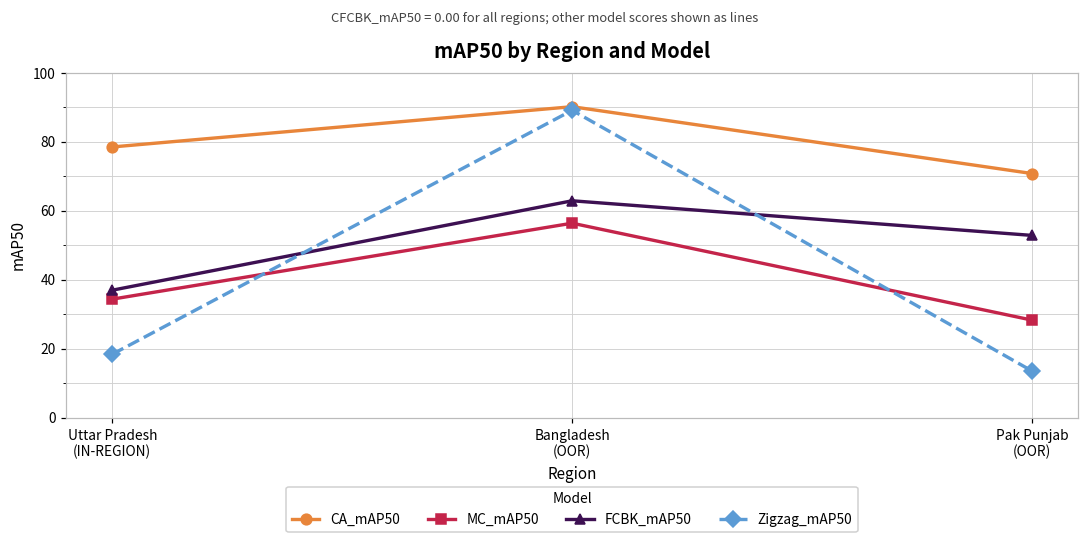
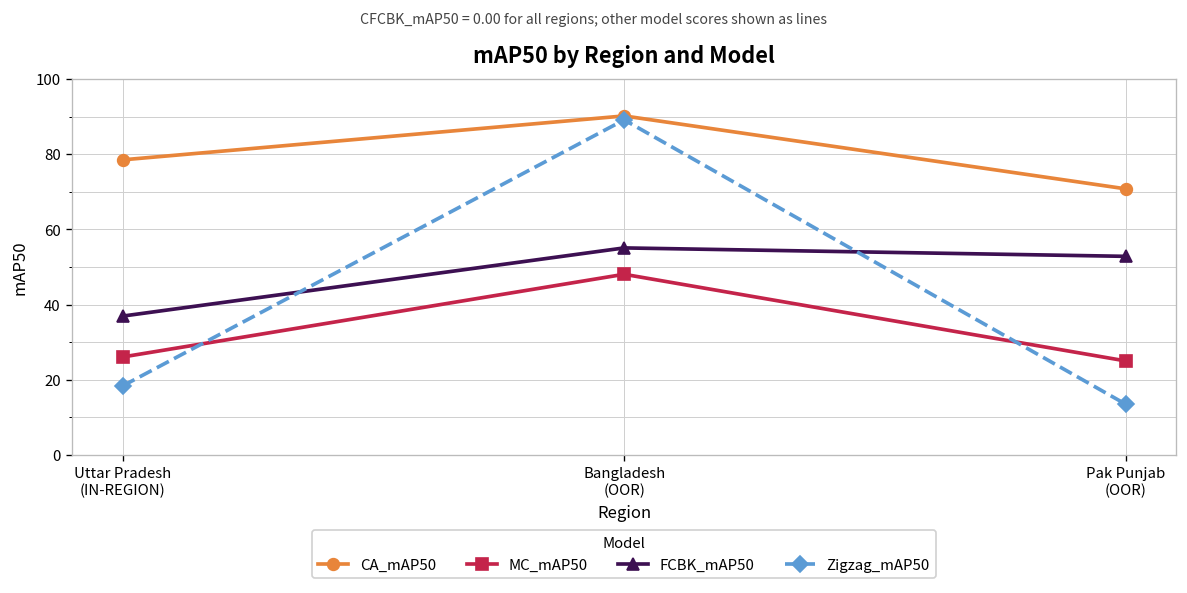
  {
    "CA_mAP50": {
      "Uttar Pradesh (IN-REGION)": 78,
      "Bangladesh (OOR)": 90,
      "Pak Punjab (OOR)": 71
    },
    "MC_mAP50": {
-     "Uttar Pradesh (IN-REGION)": 34,
-     "Bangladesh (OOR)": 56,
-     "Pak Punjab (OOR)": 28
+     "Uttar Pradesh (IN-REGION)": 26,
+     "Bangladesh (OOR)": 48,
+     "Pak Punjab (OOR)": 25
    },
    "FCBK_mAP50": {
      "Uttar Pradesh (IN-REGION)": 37,
-     "Bangladesh (OOR)": 63,
+     "Bangladesh (OOR)": 55,
      "Pak Punjab (OOR)": 53
    },
    "Zigzag_mAP50": {
      "Uttar Pradesh (IN-REGION)": 18,
      "Bangladesh (OOR)": 89,
      "Pak Punjab (OOR)": 14
    }
  }
